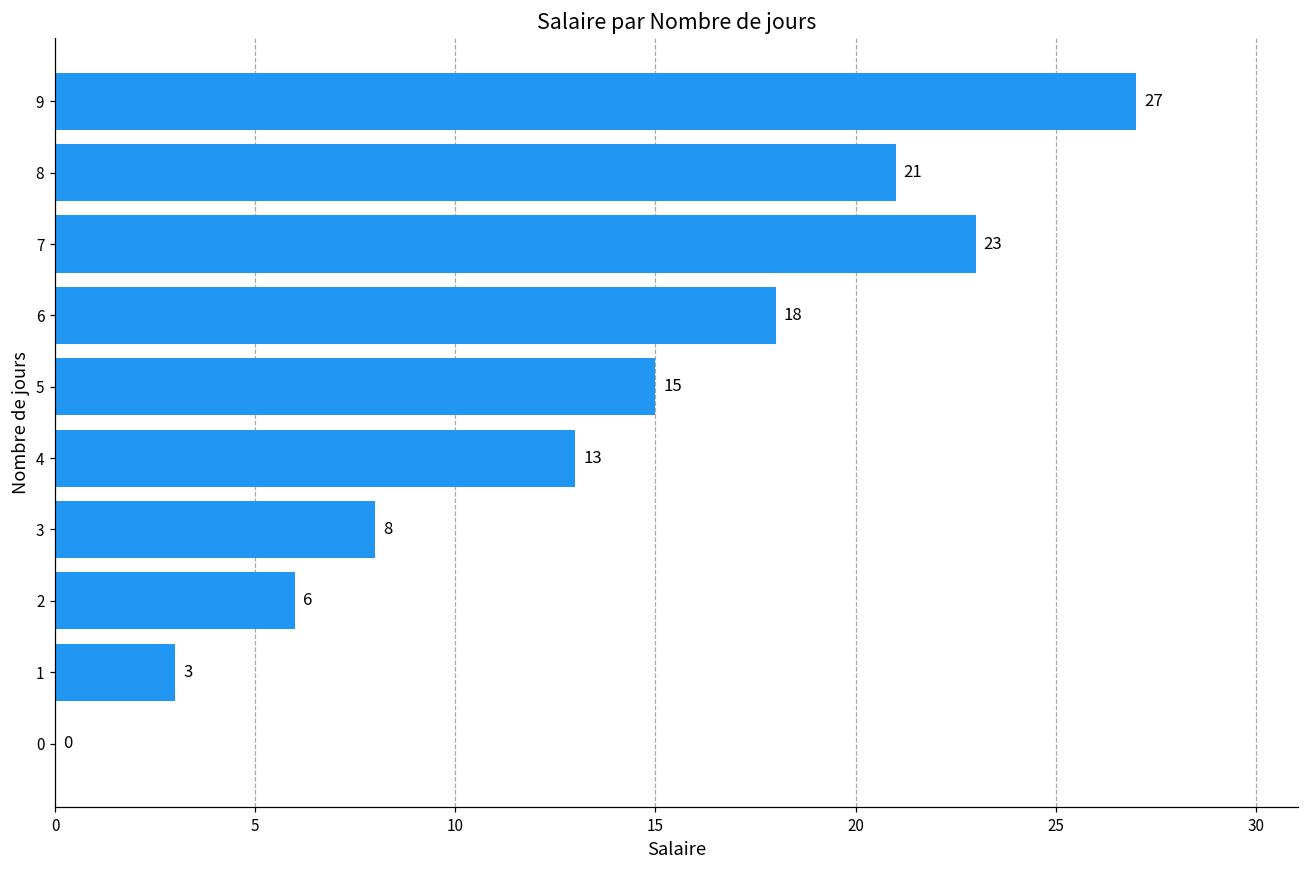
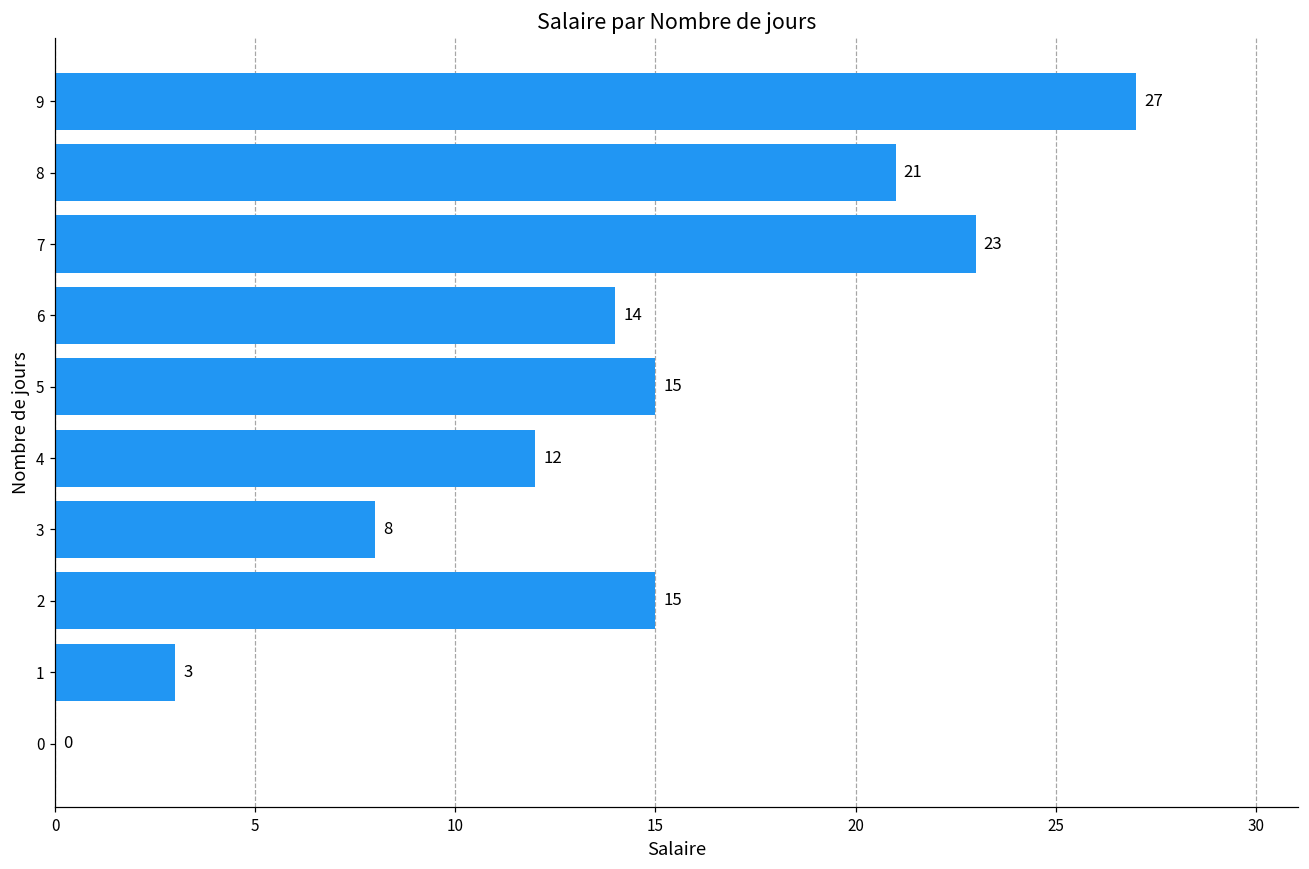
  {
    "9": 27,
    "8": 21,
    "7": 23,
-   "6": 18,
+   "6": 14,
    "5": 15,
-   "4": 13,
+   "4": 12,
    "3": 8,
-   "2": 6,
+   "2": 15,
    "1": 3,
    "0": 0
  }
